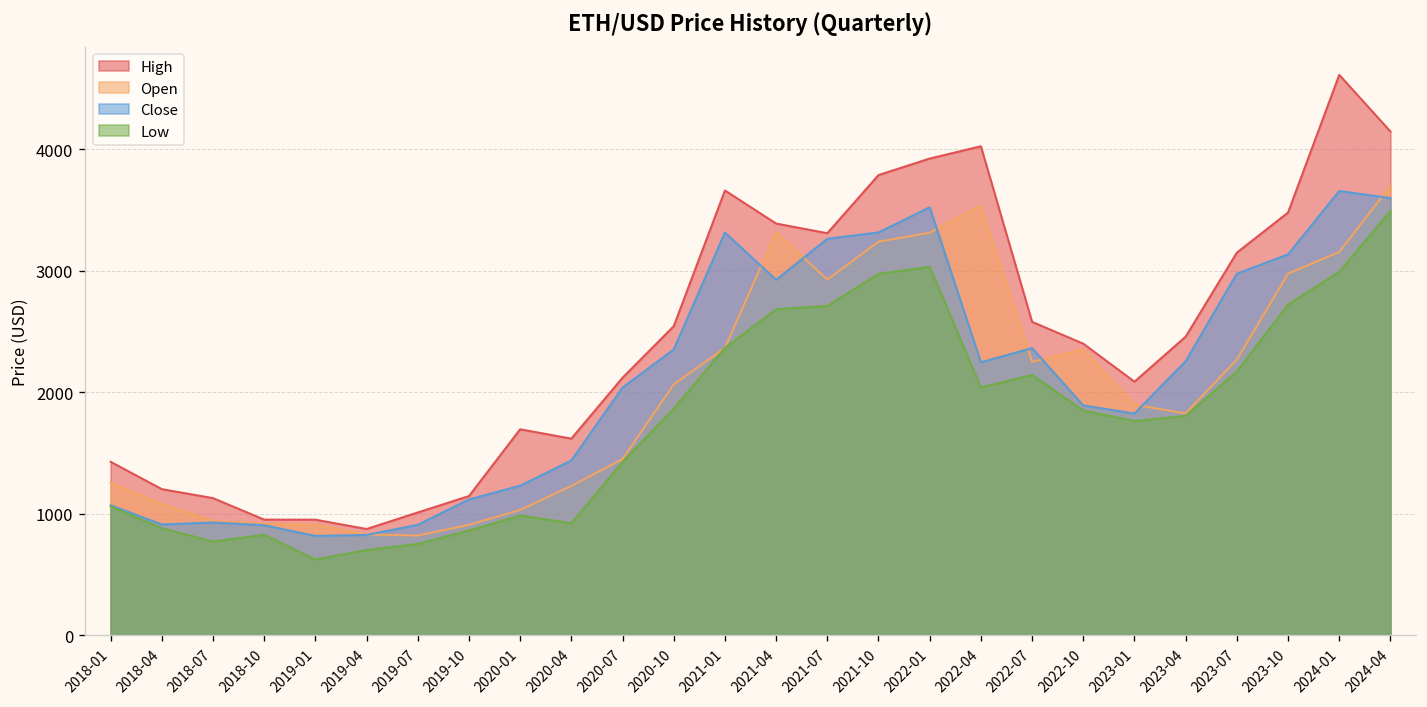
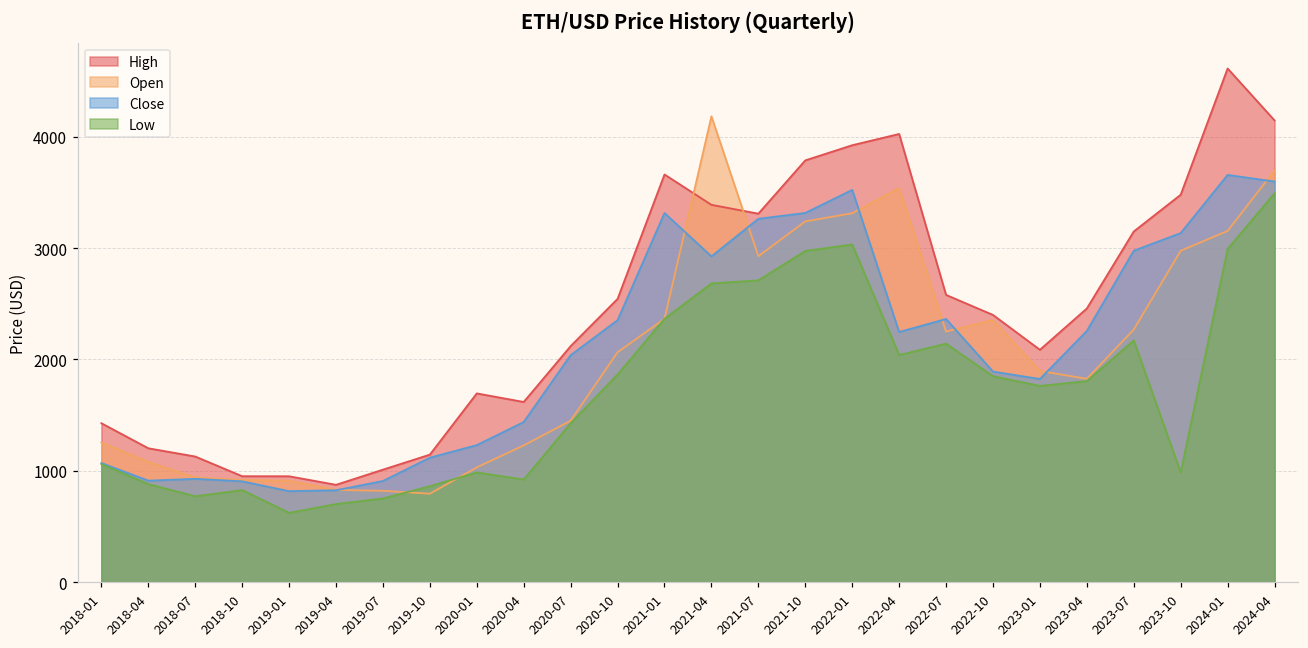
  {
    "High": {
      "2018-01": 1430,
      "2018-04": 1200,
      "2018-07": 1130,
      "2018-10": 950,
      "2019-01": 950,
      "2019-04": 870,
      "2019-07": 1010,
      "2019-10": 1150,
      "2020-01": 1700,
      "2020-04": 1620,
      "2020-07": 2120,
      "2020-10": 2540,
      "2021-01": 3660,
      "2021-04": 3390,
      "2021-07": 3310,
      "2021-10": 3790,
      "2022-01": 3920,
      "2022-04": 4030,
      "2022-07": 2580,
      "2022-10": 2400,
      "2023-01": 2090,
      "2023-04": 2460,
      "2023-07": 3150,
      "2023-10": 3480,
      "2024-01": 4610,
      "2024-04": 4150
    },
    "Open": {
      "2018-01": 1250,
      "2018-04": 1080,
      "2019-01": 910,
      "2019-07": 820,
-     "2019-10": 910,
+     "2019-10": 790,
      "2020-01": 1030,
      "2020-04": 1230,
      "2020-10": 2060,
-     "2021-04": 3320,
+     "2021-04": 4180,
      "2021-07": 2930,
      "2021-10": 3240,
      "2022-01": 3310,
      "2022-04": 3540,
      "2022-07": 2250,
      "2022-10": 2350,
      "2023-01": 1900,
      "2023-07": 2270,
      "2023-10": 2980,
      "2024-01": 3160,
      "2024-04": 3700
    },
    "Close": {
      "2018-04": 910,
      "2019-01": 820,
      "2019-07": 910,
      "2019-10": 1120,
      "2020-01": 1230,
      "2020-04": 1440,
      "2020-07": 2040,
      "2020-10": 2350,
      "2021-01": 3320,
      "2021-04": 2930,
      "2021-07": 3260,
      "2021-10": 3320,
      "2022-01": 3520,
      "2022-04": 2250,
      "2022-07": 2360,
      "2022-10": 1890,
      "2023-01": 1820,
      "2023-04": 2260,
      "2023-07": 2980,
      "2023-10": 3140,
      "2024-01": 3660,
      "2024-04": 3600
    },
    "Low": {
      "2018-04": 880,
      "2018-07": 770,
      "2018-10": 830,
      "2019-01": 620,
      "2019-04": 700,
      "2019-07": 750,
      "2019-10": 860,
      "2020-01": 990,
      "2020-04": 920,
      "2020-10": 1870,
      "2021-04": 2680,
      "2021-07": 2710,
      "2021-10": 2980,
      "2022-01": 3030,
      "2022-04": 2040,
      "2022-07": 2140,
      "2022-10": 1850,
      "2023-01": 1760,
      "2023-07": 2170,
-     "2023-10": 2720,
+     "2023-10": 980,
      "2024-01": 2990,
      "2024-04": 3490
    }
  }
